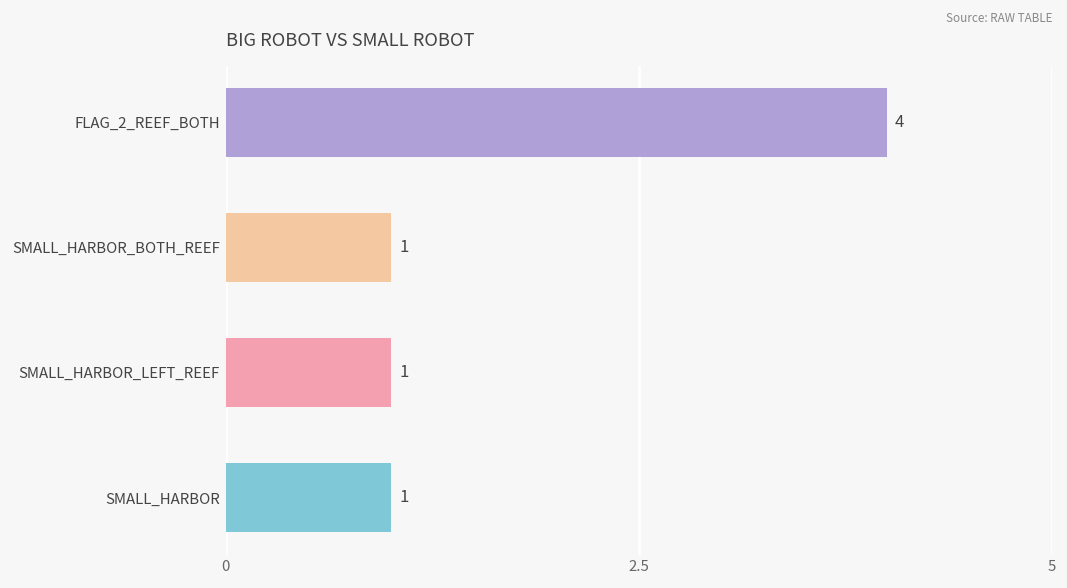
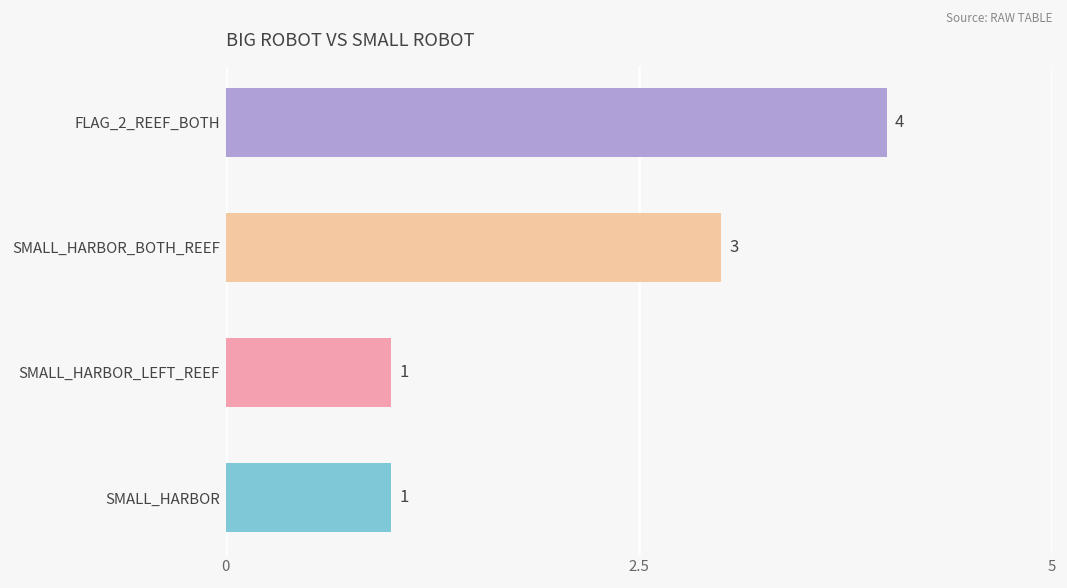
  {
    "FLAG_2_REEF_BOTH": 4,
-   "SMALL_HARBOR_BOTH_REEF": 1,
+   "SMALL_HARBOR_BOTH_REEF": 3,
    "SMALL_HARBOR_LEFT_REEF": 1,
    "SMALL_HARBOR": 1
  }
